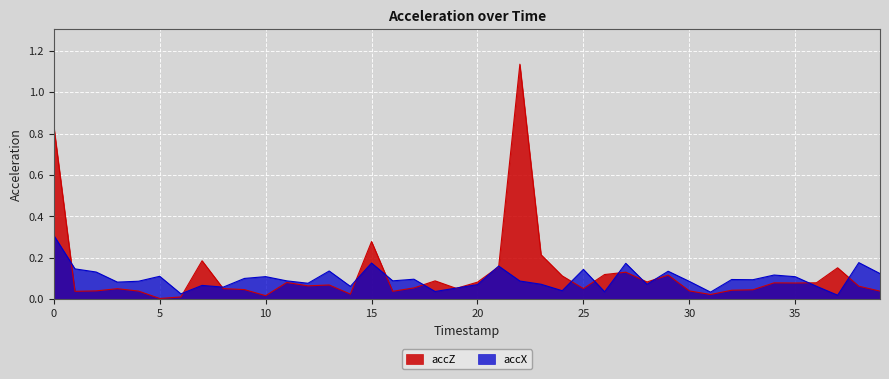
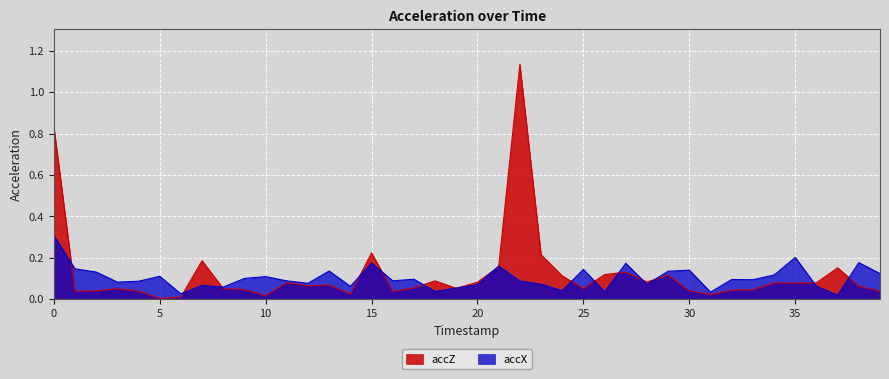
  {
    "accZ": {
      "0": 0.84,
      "5": 0.00,
      "10": 0.02,
-     "15": 0.28,
+     "15": 0.22,
      "25": 0.05,
      "30": 0.04,
      "35": 0.08
    },
    "accX": {
      "0": 0.31,
      "5": 0.11,
      "10": 0.11,
      "15": 0.17,
      "25": 0.14,
-     "30": 0.08,
-     "35": 0.11
+     "30": 0.14,
+     "35": 0.20
    }
  }
